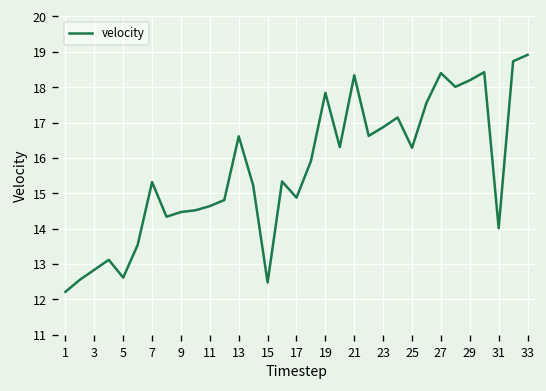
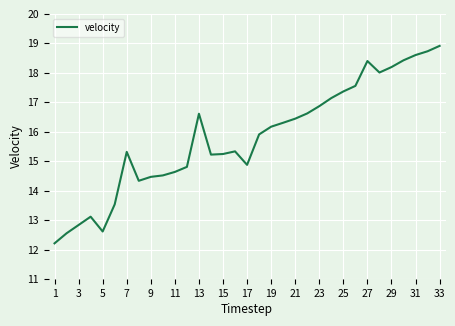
  {
    "1": 12.2,
    "3": 12.8,
    "5": 12.6,
    "7": 15.3,
    "9": 14.5,
    "11": 14.6,
    "13": 16.6,
-   "15": 12.5,
+   "15": 15.2,
    "17": 14.9,
-   "19": 17.8,
-   "21": 18.3,
+   "19": 16.2,
+   "21": 16.4,
    "23": 16.9,
-   "25": 16.3,
+   "25": 17.4,
    "27": 18.4,
    "29": 18.2,
-   "31": 14.0,
+   "31": 18.6,
    "33": 18.9
  }
